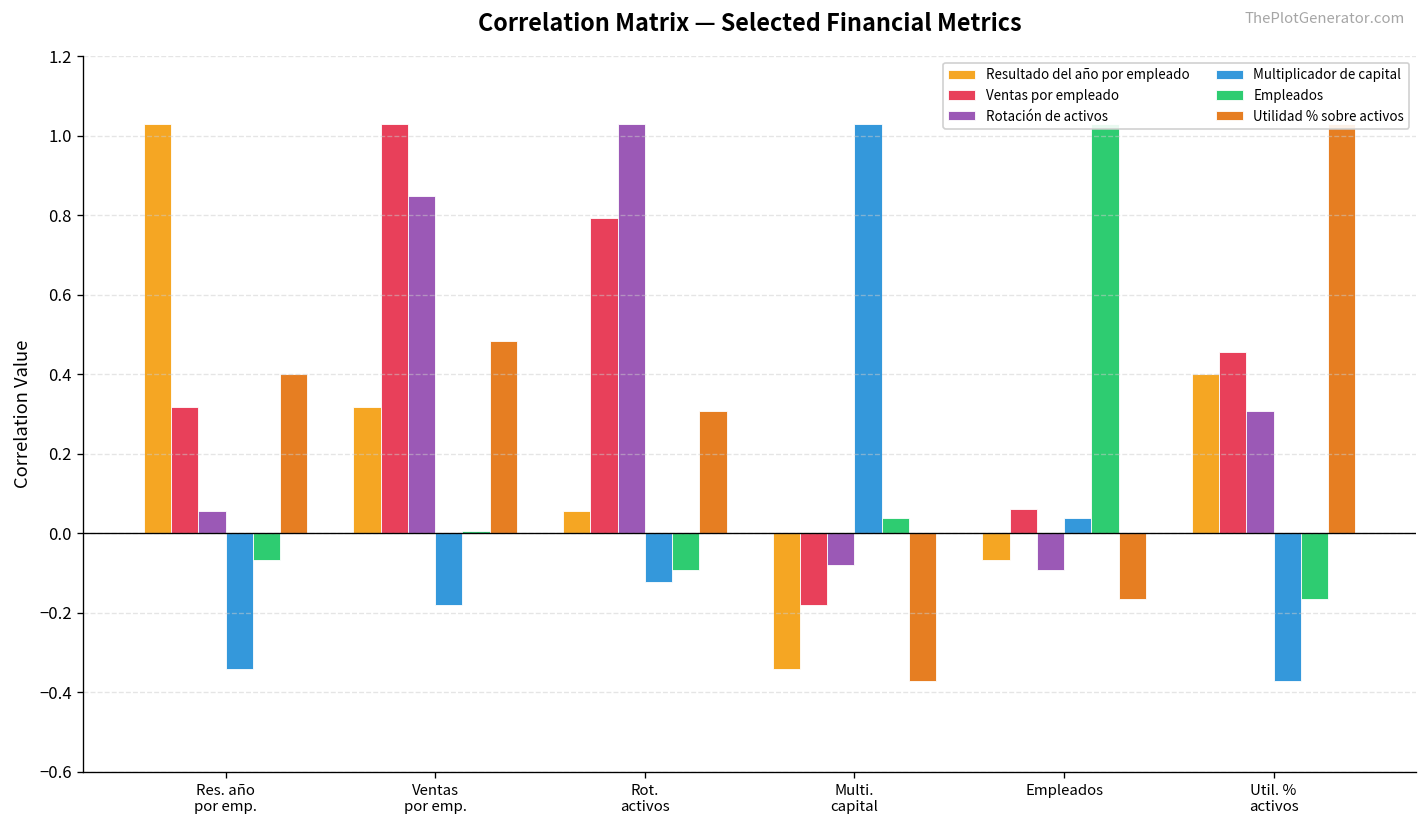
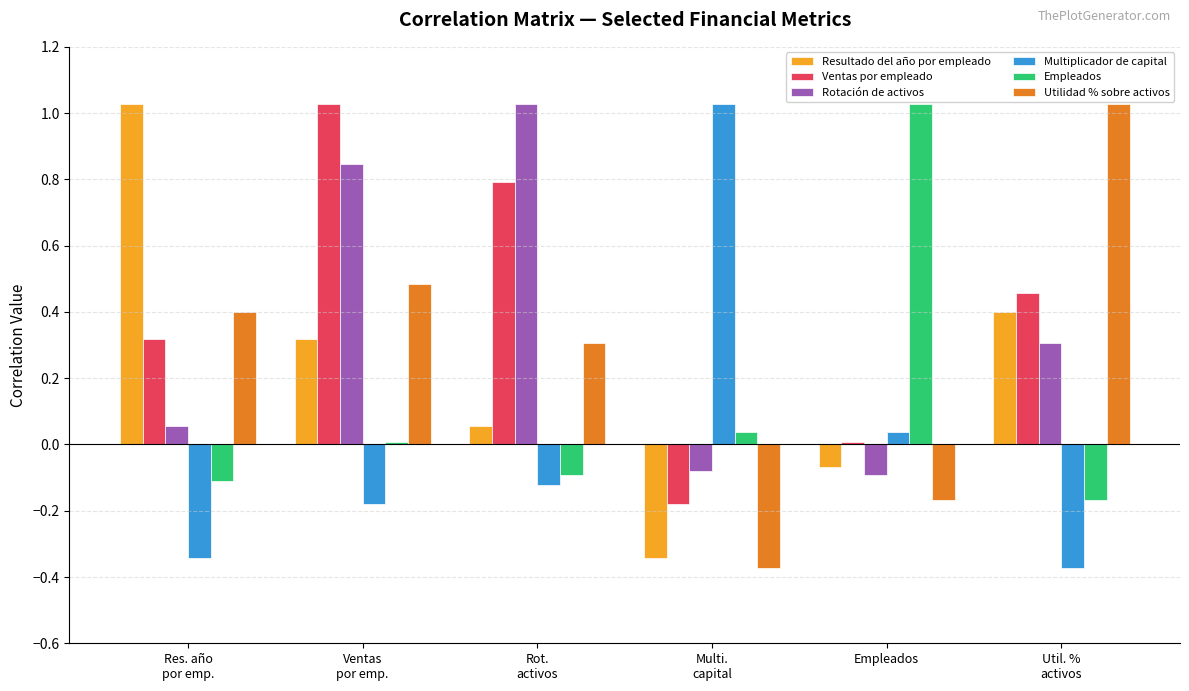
  {
    "Ventas por empleado": {
      "Res. año por emp.": 0.32,
      "Ventas por emp.": 1.03,
      "Rot. activos": 0.79,
      "Multi. capital": -0.18,
-     "Empleados": 0.06,
+     "Empleados": 0.01,
      "Util. % activos": 0.46
    },
    "Rotación de activos": {
      "Res. año por emp.": 0.06,
      "Ventas por emp.": 0.85,
      "Rot. activos": 1.03,
      "Multi. capital": -0.08,
      "Empleados": -0.09,
      "Util. % activos": 0.31
    },
    "Multiplicador de capital": {
      "Res. año por emp.": -0.34,
      "Ventas por emp.": -0.18,
      "Rot. activos": -0.12,
      "Multi. capital": 1.03,
      "Empleados": 0.04,
      "Util. % activos": -0.37
    },
    "Empleados": {
-     "Res. año por emp.": -0.07,
+     "Res. año por emp.": -0.11,
      "Rot. activos": -0.09,
      "Multi. capital": 0.04,
      "Empleados": 1.03,
      "Util. % activos": -0.17
    }
  }
